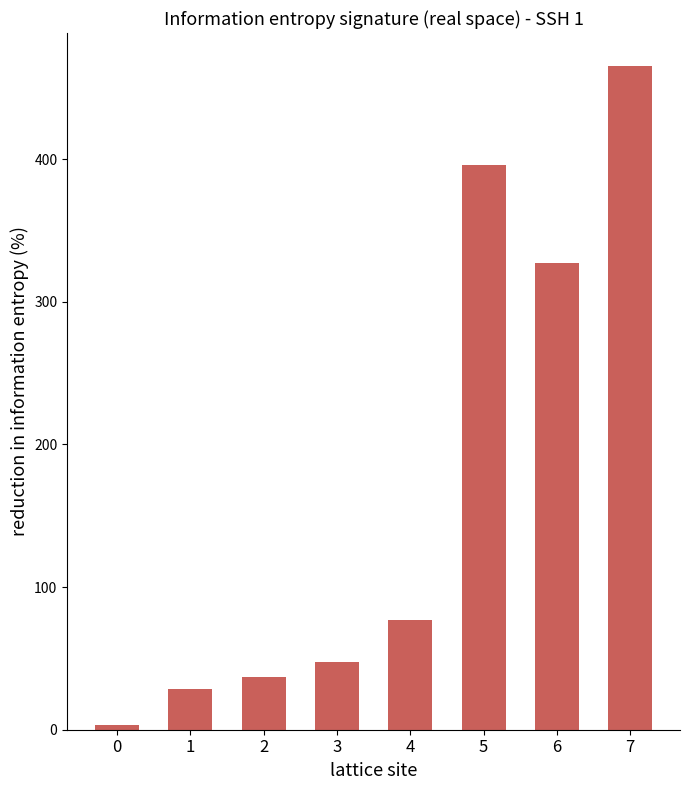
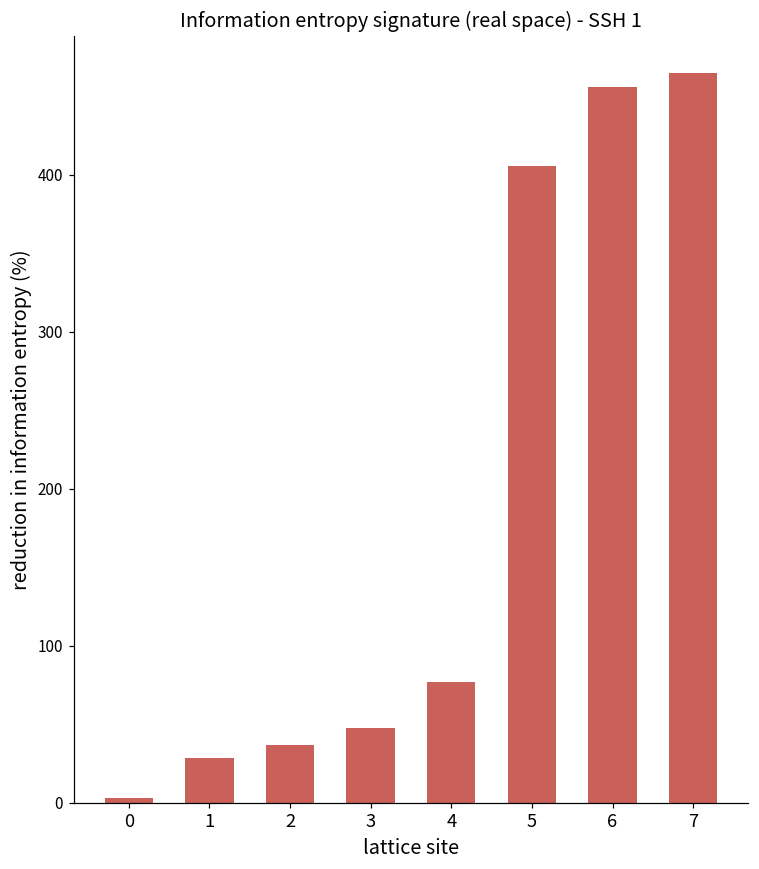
  {
    "0": 3,
    "1": 28,
    "2": 37,
    "3": 47,
    "4": 77,
-   "5": 396,
-   "6": 327,
+   "5": 406,
+   "6": 456,
    "7": 465
  }
